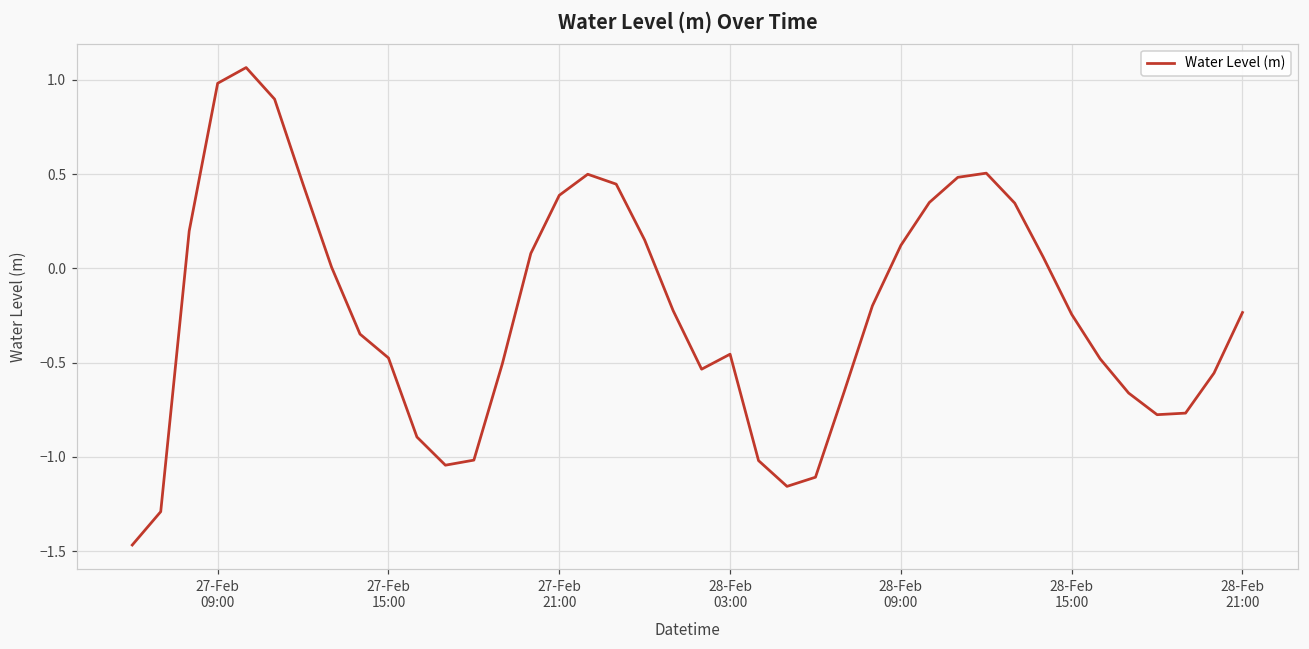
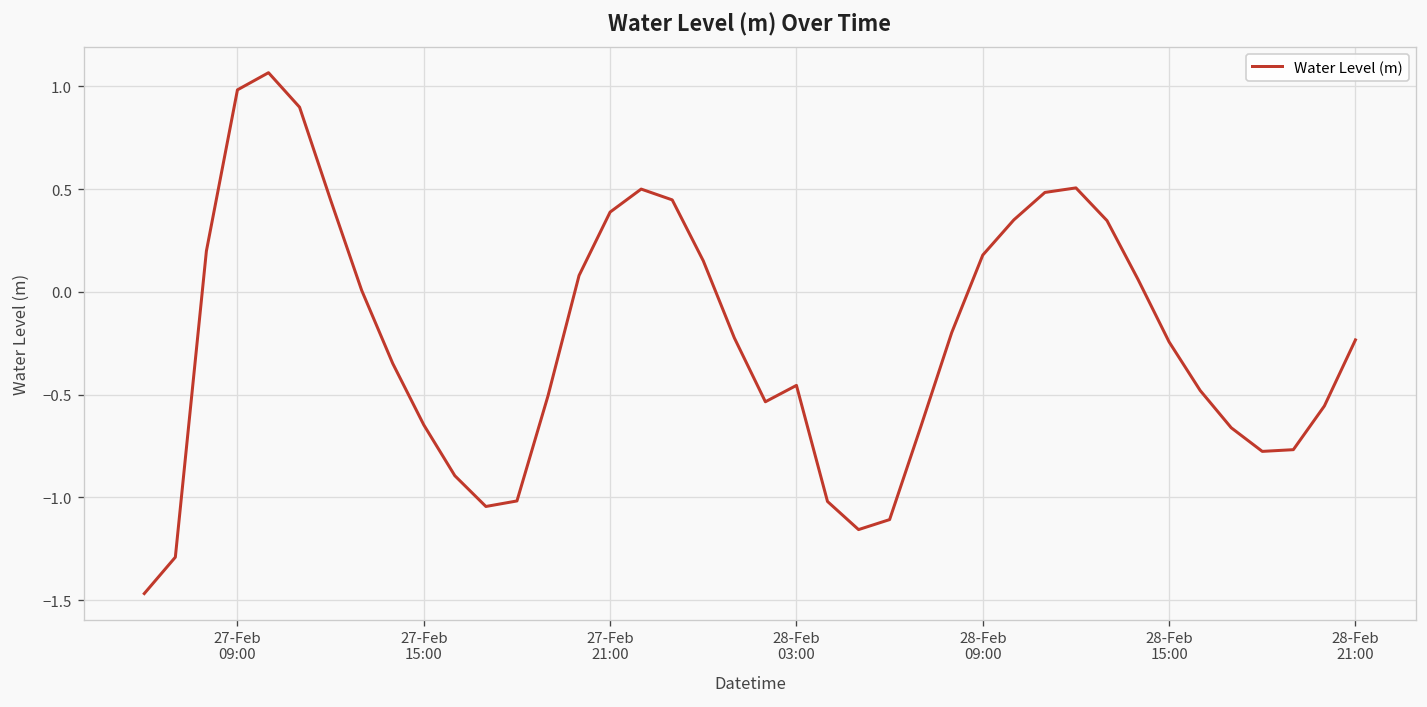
  {
    "27-Feb 09:00": 0.98,
-   "27-Feb 15:00": -0.47,
+   "27-Feb 15:00": -0.65,
    "27-Feb 21:00": 0.39,
    "28-Feb 03:00": -0.45,
-   "28-Feb 09:00": 0.12,
+   "28-Feb 09:00": 0.18,
    "28-Feb 15:00": -0.24,
    "28-Feb 21:00": -0.23
  }
